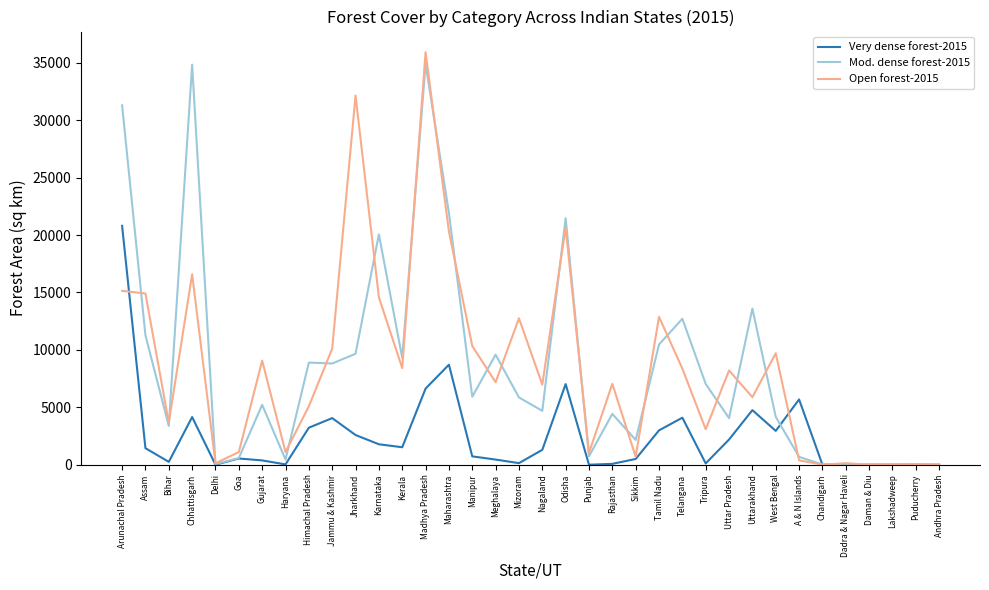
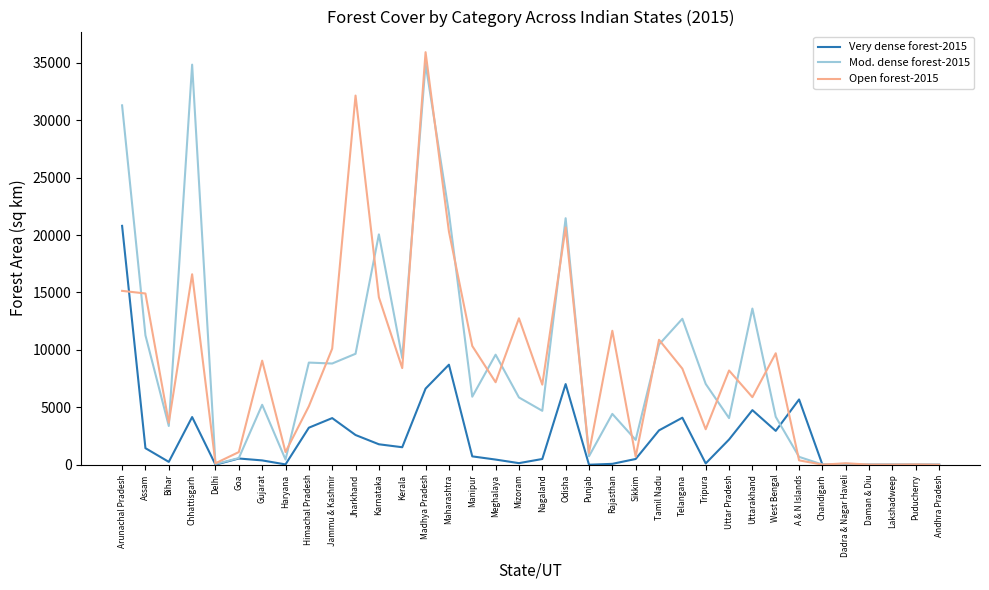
  {
    "Very dense forest-2015": {
      "Arunachal Pradesh": 20800,
      "Assam": 1400,
      "Bihar": 200,
      "Chhattisgarh": 4200,
      "Gujarat": 400,
      "Haryana": 0,
      "Himachal Pradesh": 3200,
      "Jammu & Kashmir": 4100,
      "Jharkhand": 2600,
      "Karnataka": 1800,
      "Kerala": 1500,
      "Madhya Pradesh": 6600,
      "Maharashtra": 8700,
      "Manipur": 700,
      "Meghalaya": 400,
      "Mizoram": 100,
-     "Nagaland": 1300,
+     "Nagaland": 500,
      "Odisha": 7000,
      "Punjab": 0,
      "Rajasthan": 100,
      "Tamil Nadu": 3000,
      "Telangana": 4100,
      "Tripura": 100,
      "Uttar Pradesh": 2200,
      "Uttarakhand": 4800,
      "West Bengal": 2900,
      "A & N Islands": 5700
    },
    "Mod. dense forest-2015": {
      "Arunachal Pradesh": 31300,
      "Assam": 11300,
      "Bihar": 3400,
      "Chhattisgarh": 34800,
      "Gujarat": 5200,
      "Haryana": 500,
      "Himachal Pradesh": 8900,
      "Jammu & Kashmir": 8800,
      "Jharkhand": 9700,
      "Karnataka": 20100,
      "Kerala": 9300,
      "Madhya Pradesh": 34900,
      "Maharashtra": 21900,
      "Manipur": 5900,
      "Meghalaya": 9600,
      "Mizoram": 5900,
      "Nagaland": 4700,
      "Odisha": 21500,
      "Punjab": 700,
      "Rajasthan": 4400,
      "Sikkim": 2200,
      "Tamil Nadu": 10500,
      "Telangana": 12700,
      "Tripura": 7000,
      "Uttar Pradesh": 4100,
      "Uttarakhand": 13600,
      "West Bengal": 4200,
      "A & N Islands": 700
    },
    "Open forest-2015": {
      "Arunachal Pradesh": 15100,
      "Assam": 14900,
      "Bihar": 3700,
      "Chhattisgarh": 16600,
      "Goa": 1100,
      "Gujarat": 9100,
      "Haryana": 1100,
      "Himachal Pradesh": 5100,
      "Jammu & Kashmir": 10100,
      "Jharkhand": 32200,
      "Karnataka": 14600,
      "Kerala": 8400,
      "Madhya Pradesh": 35900,
      "Maharashtra": 20300,
      "Manipur": 10300,
      "Meghalaya": 7200,
      "Mizoram": 12800,
      "Nagaland": 7000,
      "Odisha": 20700,
      "Punjab": 1000,
-     "Rajasthan": 7000,
-     "Tamil Nadu": 12900,
+     "Rajasthan": 11700,
+     "Tamil Nadu": 10900,
      "Telangana": 8400,
      "Tripura": 3100,
      "Uttar Pradesh": 8200,
      "Uttarakhand": 5900,
      "West Bengal": 9700,
      "A & N Islands": 400
    }
  }
